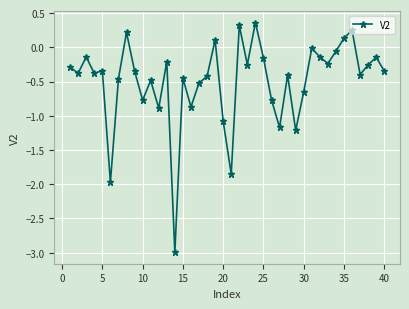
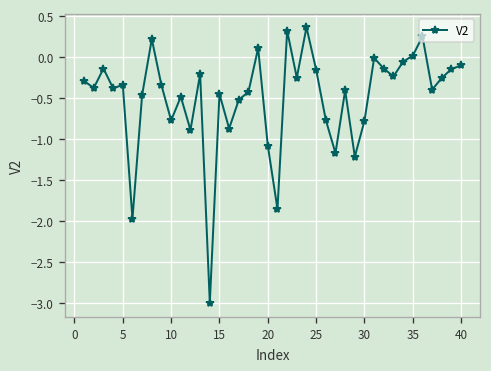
  {
    "5": -0.3,
    "10": -0.8,
    "15": -0.5,
    "20": -1.1,
    "25": -0.2,
-   "30": -0.6,
-   "35": 0.1,
-   "40": -0.3
+   "30": -0.8,
+   "35": 0.0,
+   "40": -0.1
  }
